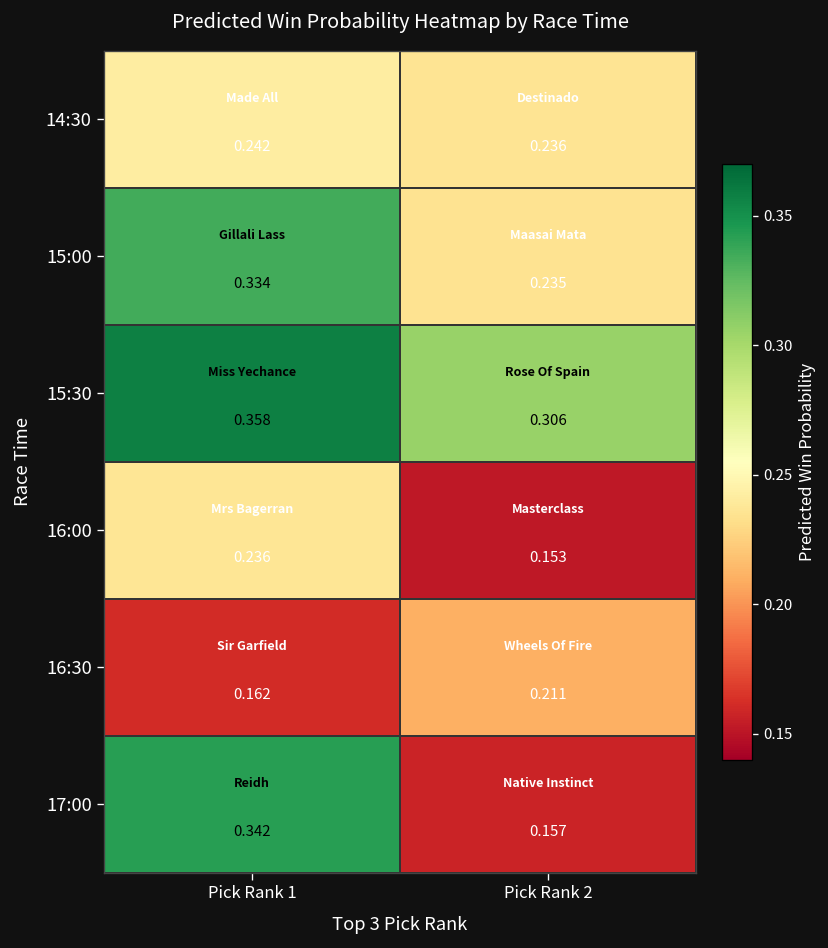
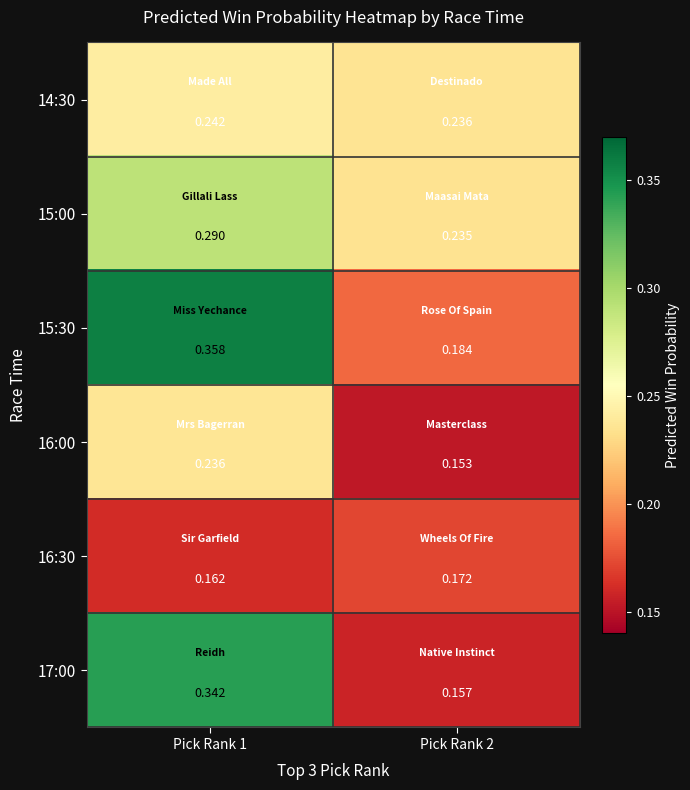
  {
    "15:00": {
-     "Pick Rank 1": 0.334
+     "Pick Rank 1": 0.290
    },
    "15:30": {
-     "Pick Rank 2": 0.306
+     "Pick Rank 2": 0.184
    },
    "16:30": {
-     "Pick Rank 2": 0.211
+     "Pick Rank 2": 0.172
    }
  }
